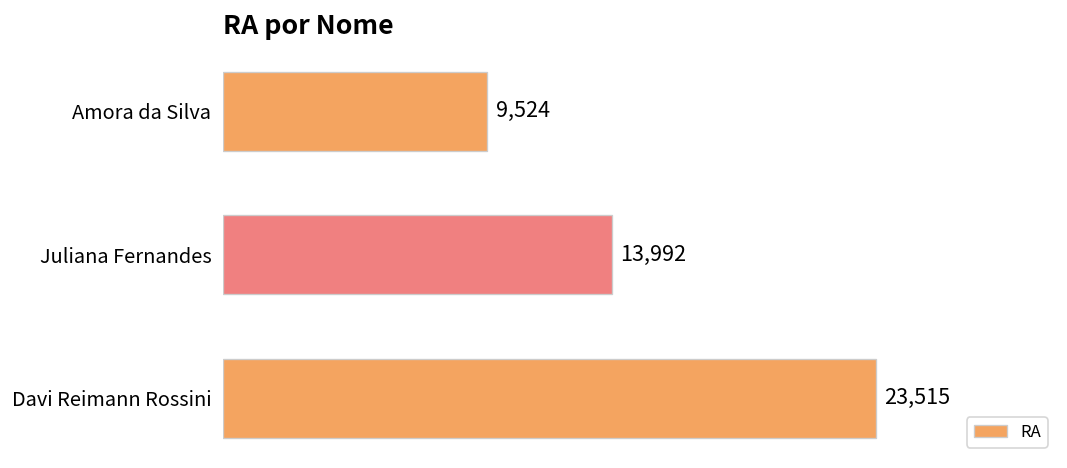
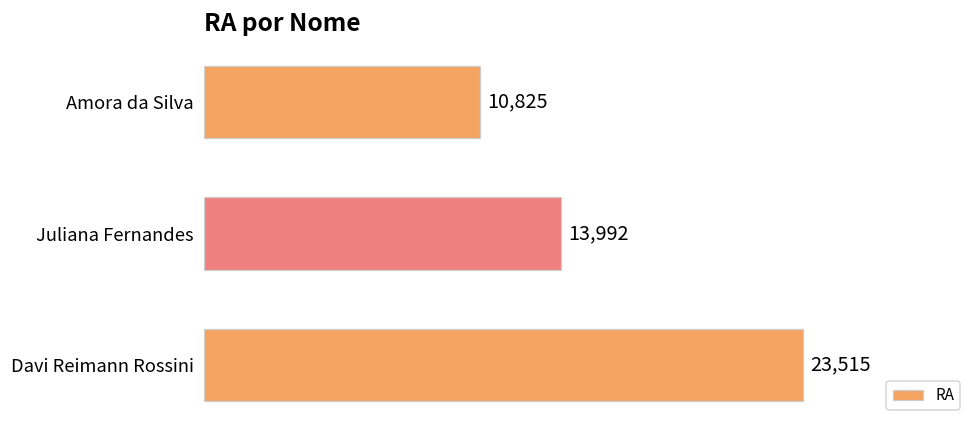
  {
-   "Amora da Silva": "9,524",
+   "Amora da Silva": "10,825",
    "Juliana Fernandes": "13,992",
    "Davi Reimann Rossini": "23,515"
  }
